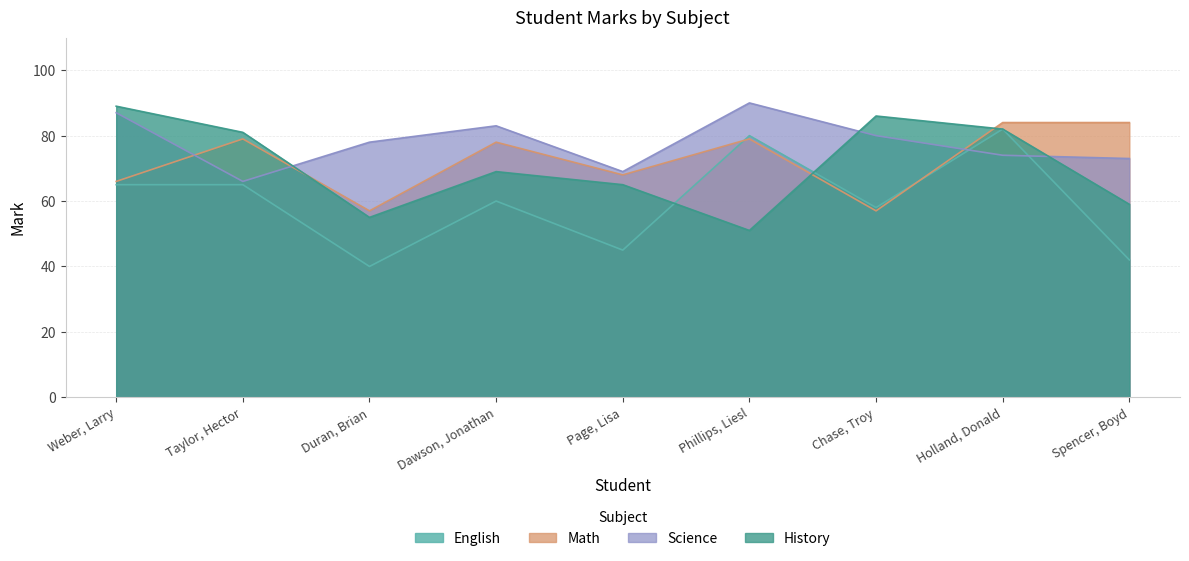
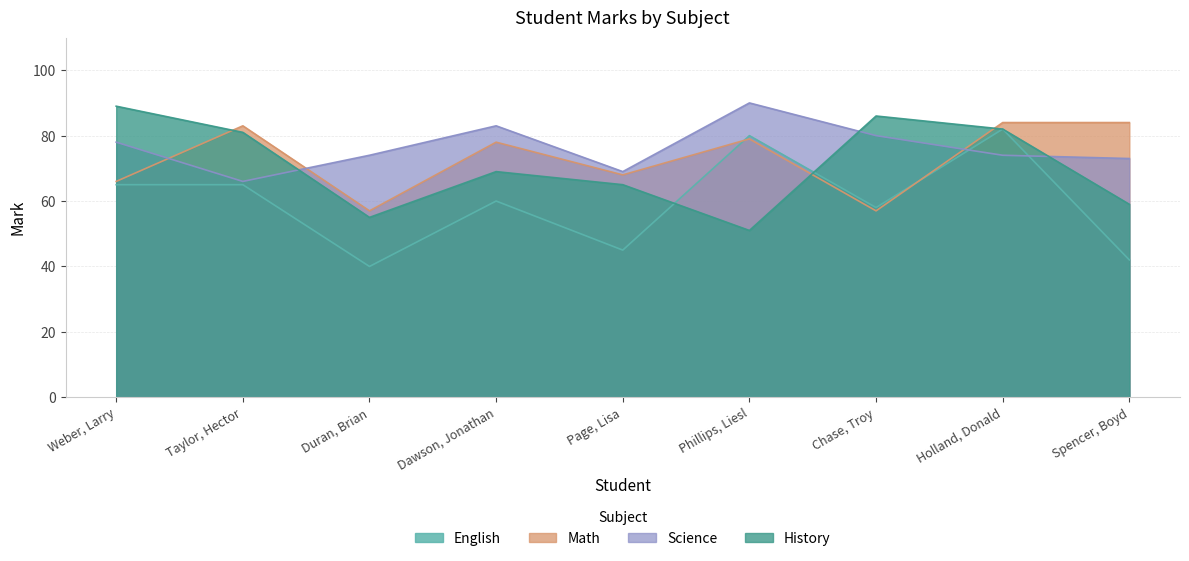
  {
    "Math": {
      "Weber, Larry": 66,
-     "Taylor, Hector": 79,
+     "Taylor, Hector": 83,
      "Duran, Brian": 57,
      "Dawson, Jonathan": 78,
      "Page, Lisa": 68,
      "Phillips, Liesl": 79,
      "Chase, Troy": 57,
      "Holland, Donald": 84,
      "Spencer, Boyd": 84
    },
    "Science": {
-     "Weber, Larry": 87,
+     "Weber, Larry": 78,
      "Taylor, Hector": 66,
-     "Duran, Brian": 78,
+     "Duran, Brian": 74,
      "Dawson, Jonathan": 83,
      "Page, Lisa": 69,
      "Phillips, Liesl": 90,
      "Chase, Troy": 80,
      "Holland, Donald": 74,
      "Spencer, Boyd": 73
    }
  }
